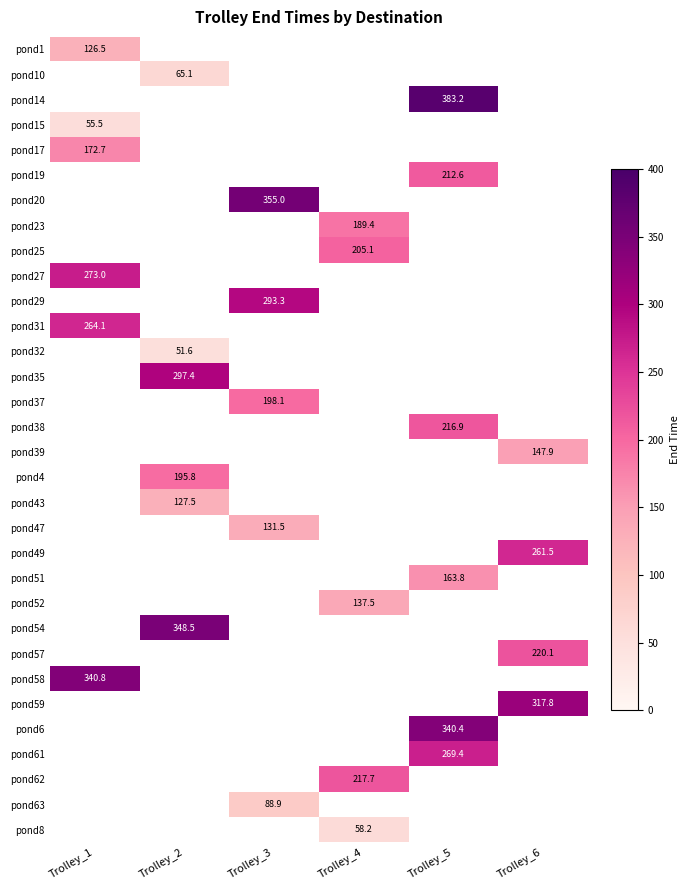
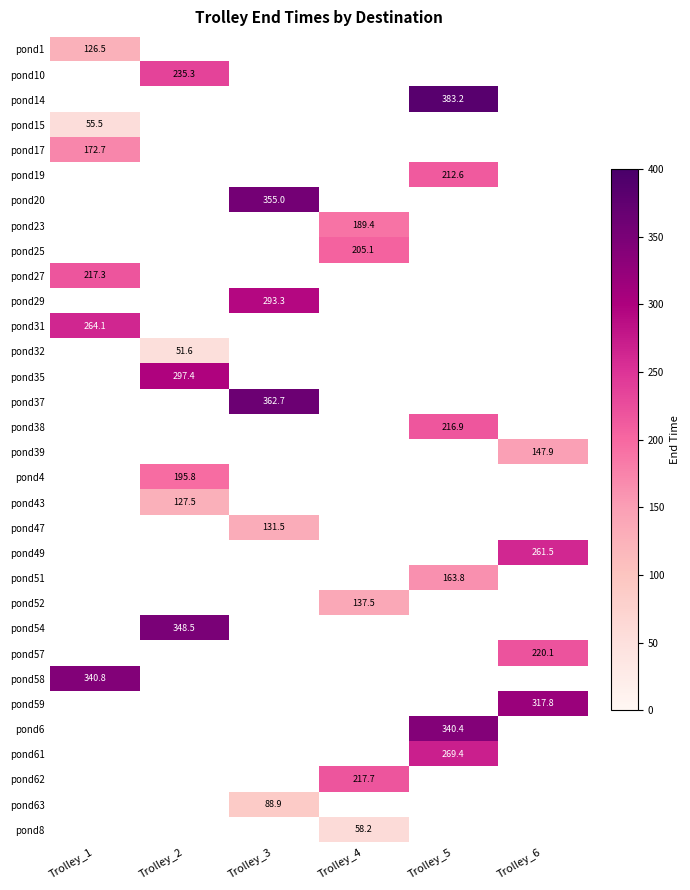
  {
    "pond1": {
      "Trolley_1": 126.5
    },
    "pond10": {
-     "Trolley_2": 65.1
+     "Trolley_2": 235.3
    },
    "pond14": {
      "Trolley_5": 383.2
    },
    "pond15": {
      "Trolley_1": 55.5
    },
    "pond17": {
      "Trolley_1": 172.7
    },
    "pond19": {
      "Trolley_5": 212.6
    },
    "pond20": {
      "Trolley_3": 355.0
    },
    "pond23": {
      "Trolley_4": 189.4
    },
    "pond25": {
      "Trolley_4": 205.1
    },
    "pond27": {
-     "Trolley_1": 273.0
+     "Trolley_1": 217.3
    },
    "pond29": {
      "Trolley_3": 293.3
    },
    "pond31": {
      "Trolley_1": 264.1
    },
    "pond32": {
      "Trolley_2": 51.6
    },
    "pond35": {
      "Trolley_2": 297.4
    },
    "pond37": {
-     "Trolley_3": 198.1
+     "Trolley_3": 362.7
    },
    "pond38": {
      "Trolley_5": 216.9
    },
    "pond39": {
      "Trolley_6": 147.9
    },
    "pond4": {
      "Trolley_2": 195.8
    },
    "pond43": {
      "Trolley_2": 127.5
    },
    "pond47": {
      "Trolley_3": 131.5
    },
    "pond49": {
      "Trolley_6": 261.5
    },
    "pond51": {
      "Trolley_5": 163.8
    },
    "pond52": {
      "Trolley_4": 137.5
    },
    "pond54": {
      "Trolley_2": 348.5
    },
    "pond57": {
      "Trolley_6": 220.1
    },
    "pond58": {
      "Trolley_1": 340.8
    },
    "pond59": {
      "Trolley_6": 317.8
    },
    "pond6": {
      "Trolley_5": 340.4
    },
    "pond61": {
      "Trolley_5": 269.4
    },
    "pond62": {
      "Trolley_4": 217.7
    },
    "pond63": {
      "Trolley_3": 88.9
    },
    "pond8": {
      "Trolley_4": 58.2
    }
  }
